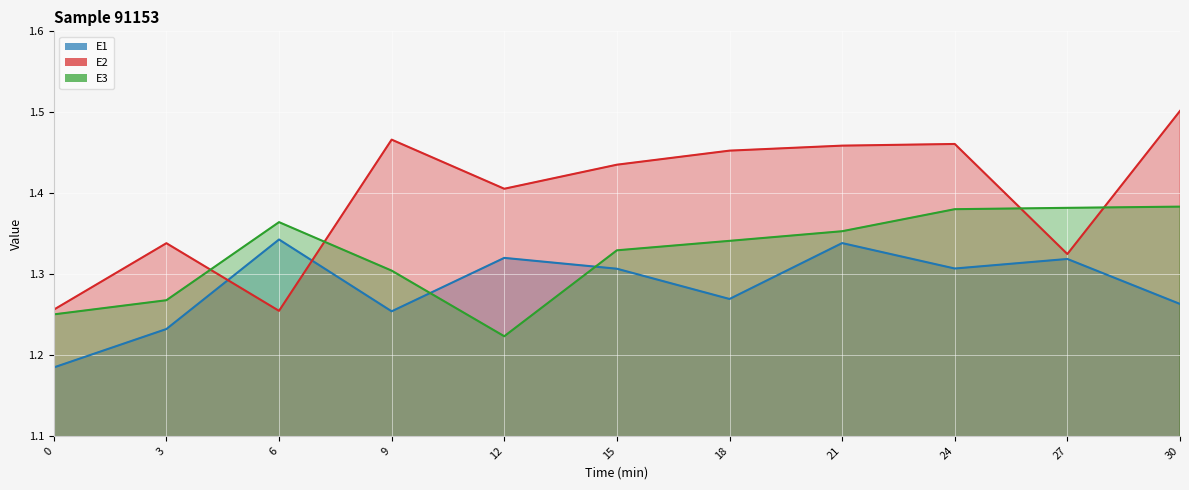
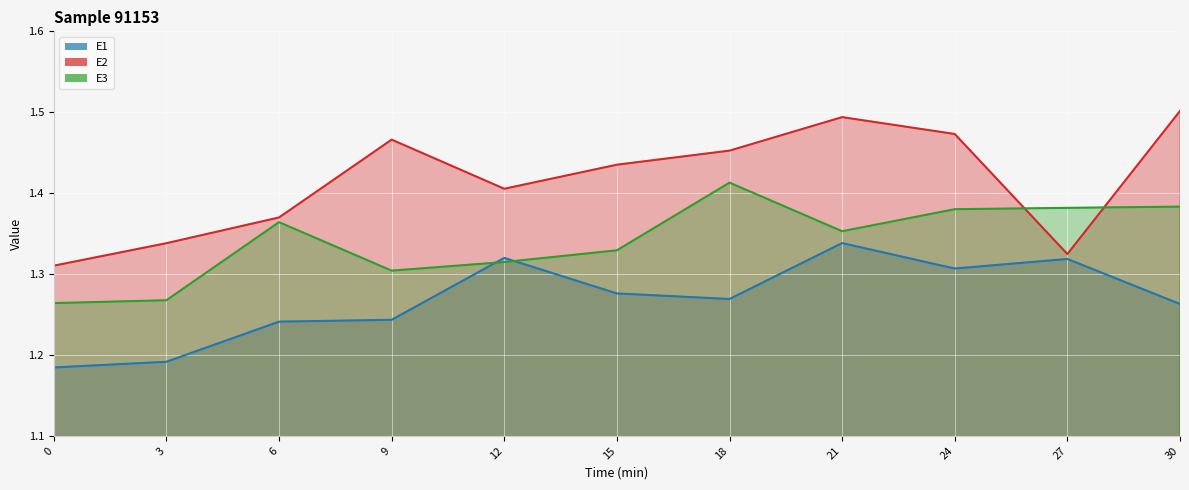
  {
    "E1": {
      "0": 1.18,
-     "3": 1.23,
-     "6": 1.34,
-     "9": 1.25,
+     "3": 1.19,
+     "6": 1.24,
+     "9": 1.24,
      "12": 1.32,
-     "15": 1.31,
+     "15": 1.28,
      "18": 1.27,
      "21": 1.34,
      "24": 1.31,
      "27": 1.32,
      "30": 1.26
    },
    "E2": {
-     "0": 1.26,
+     "0": 1.31,
      "3": 1.34,
-     "6": 1.25,
+     "6": 1.37,
      "9": 1.47,
      "12": 1.41,
      "15": 1.44,
      "18": 1.45,
-     "21": 1.46,
-     "24": 1.46,
+     "21": 1.49,
+     "24": 1.47,
      "27": 1.32,
      "30": 1.50
    },
    "E3": {
-     "0": 1.25,
+     "0": 1.26,
      "3": 1.27,
      "6": 1.36,
      "9": 1.30,
-     "12": 1.22,
+     "12": 1.31,
      "15": 1.33,
-     "18": 1.34,
+     "18": 1.41,
      "21": 1.35,
      "24": 1.38,
      "27": 1.38,
      "30": 1.38
    }
  }
